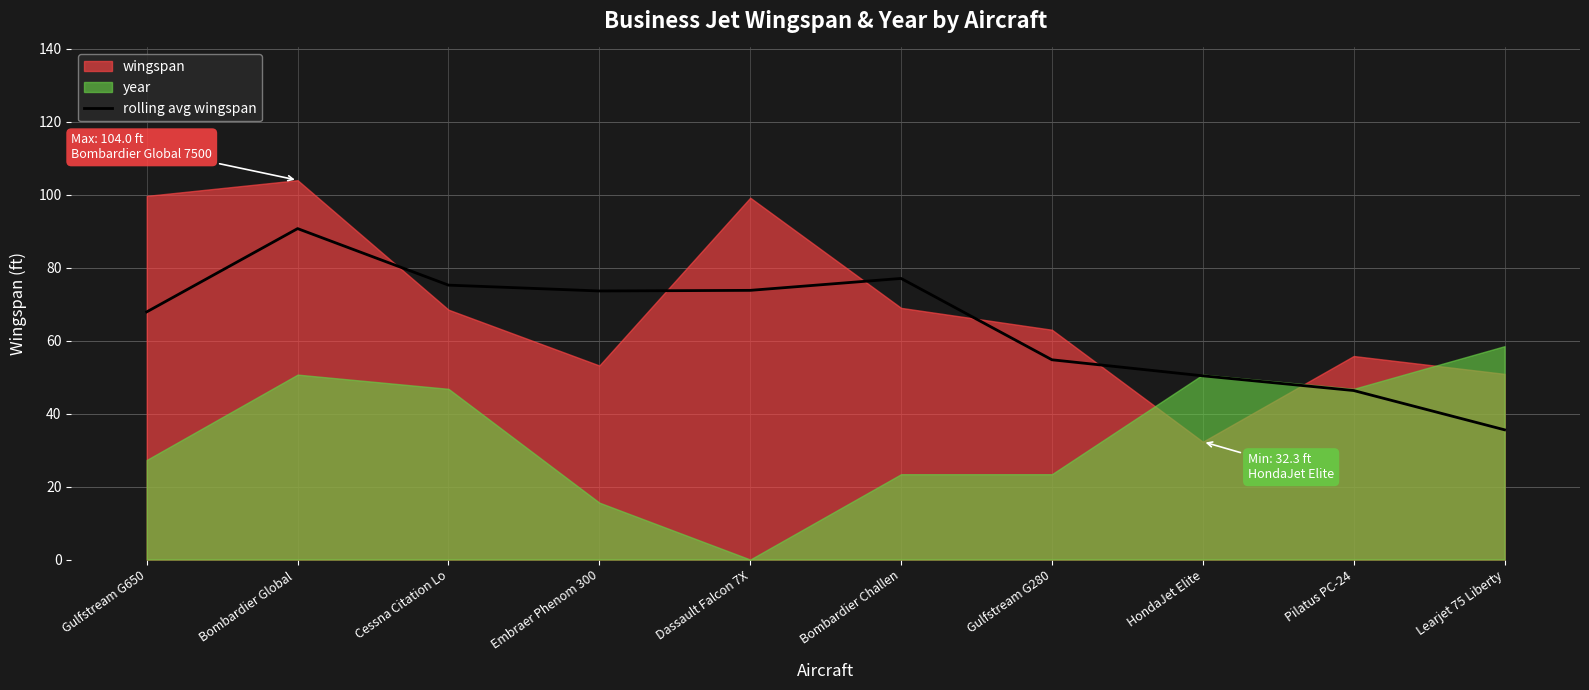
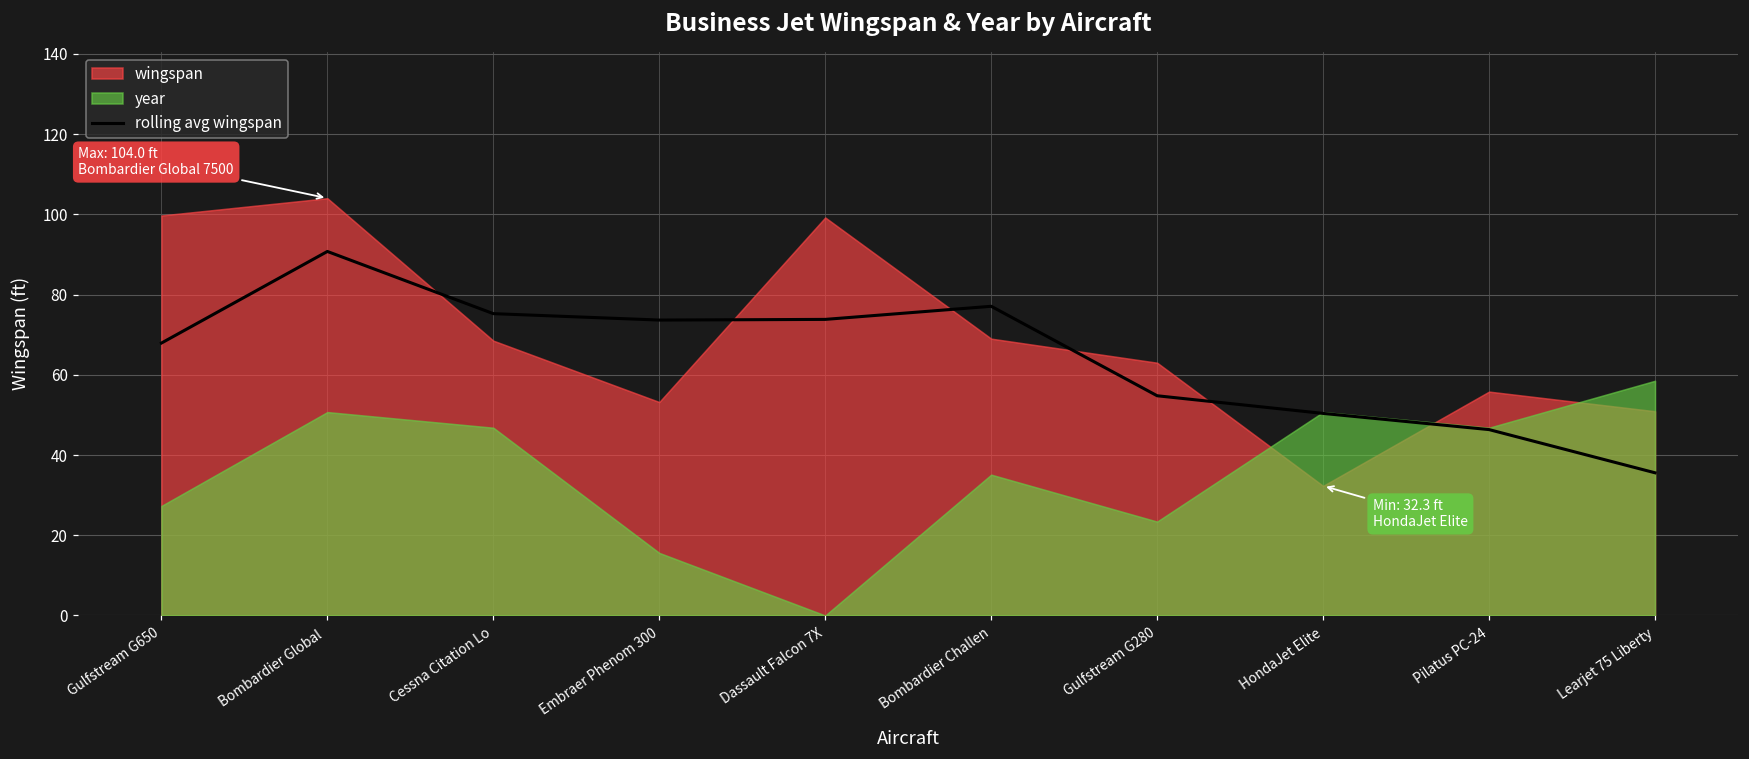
  {
    "rolling avg wingspan": {
      "Gulfstream G650": 68,
      "Bombardier Global": 91,
      "Cessna Citation Lo": 75,
      "Embraer Phenom 300": 74,
      "Dassault Falcon 7X": 74,
      "Bombardier Challen": 77,
      "Gulfstream G280": 55,
      "Learjet 75 Liberty": 36
    },
    "wingspan": {
      "Gulfstream G650": 100,
      "Cessna Citation Lo": 69,
      "Embraer Phenom 300": 53,
      "Dassault Falcon 7X": 99,
      "Bombardier Challen": 69,
      "Gulfstream G280": 63,
      "Pilatus PC-24": 56,
      "Learjet 75 Liberty": 51
    },
    "year": {
      "Gulfstream G650": 27,
      "Bombardier Global": 51,
      "Cessna Citation Lo": 47,
      "Embraer Phenom 300": 16,
      "Dassault Falcon 7X": 0,
-     "Bombardier Challen": 23,
+     "Bombardier Challen": 35,
      "Gulfstream G280": 23,
      "Learjet 75 Liberty": 59
    }
  }
